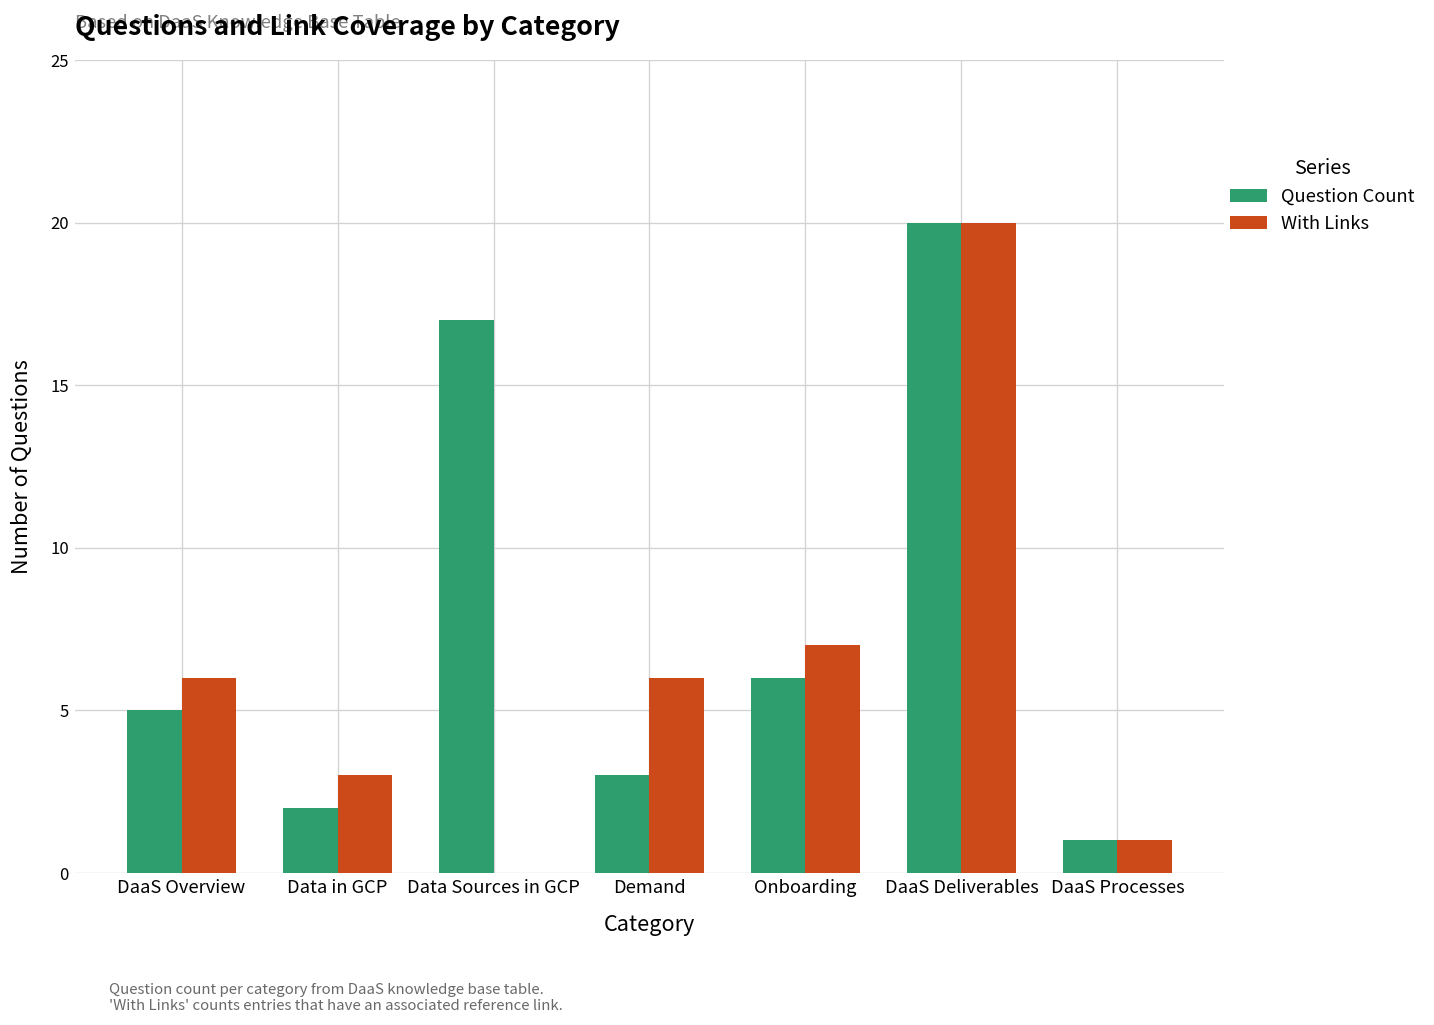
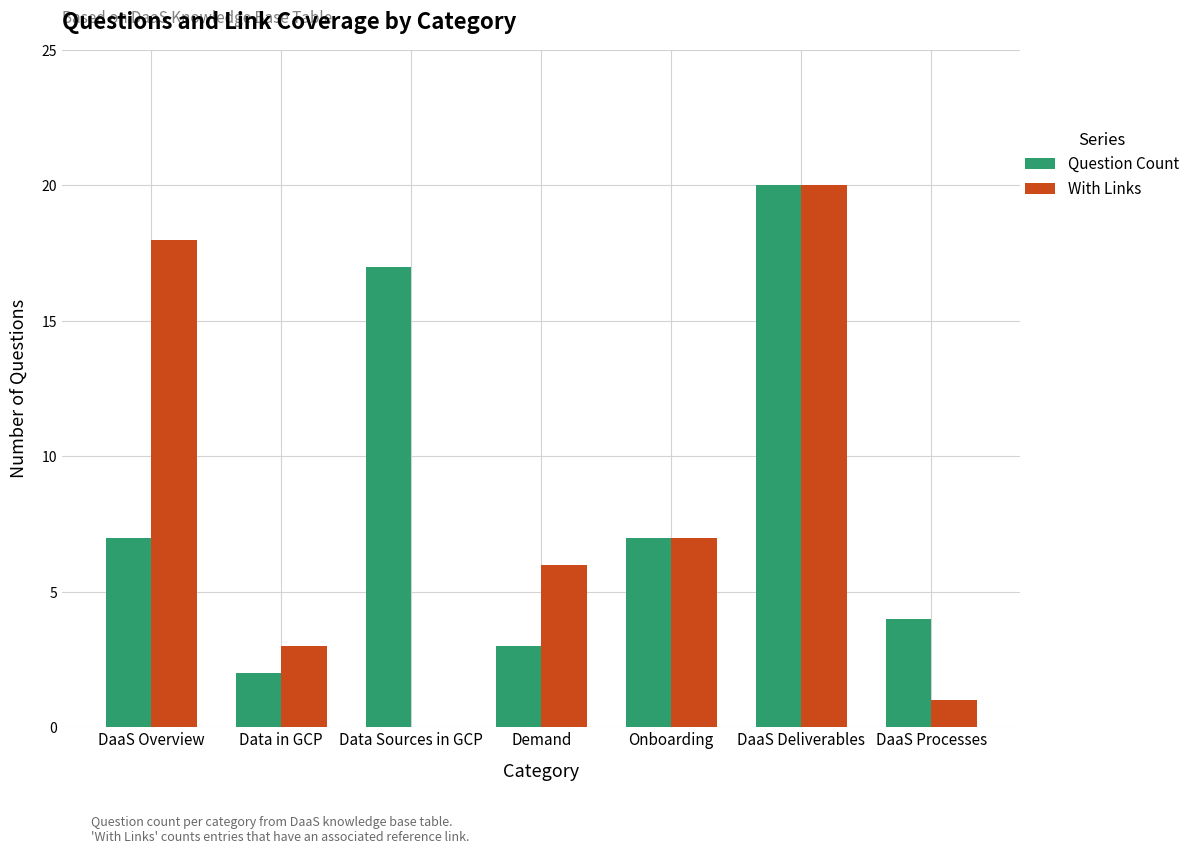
  {
    "Question Count": {
-     "DaaS Overview": 5,
+     "DaaS Overview": 7,
      "Data in GCP": 2,
      "Data Sources in GCP": 17,
      "Demand": 3,
-     "Onboarding": 6,
+     "Onboarding": 7,
      "DaaS Deliverables": 20,
-     "DaaS Processes": 1
+     "DaaS Processes": 4
    },
    "With Links": {
-     "DaaS Overview": 6,
+     "DaaS Overview": 18,
      "Data in GCP": 3,
      "Data Sources in GCP": 0,
      "Demand": 6,
      "Onboarding": 7,
      "DaaS Deliverables": 20,
      "DaaS Processes": 1
    }
  }
